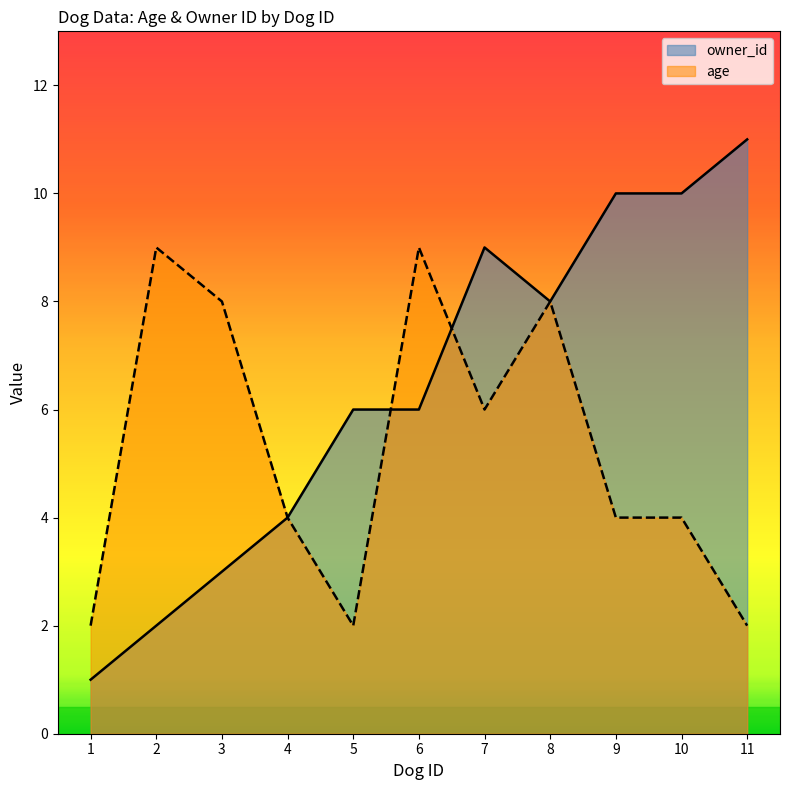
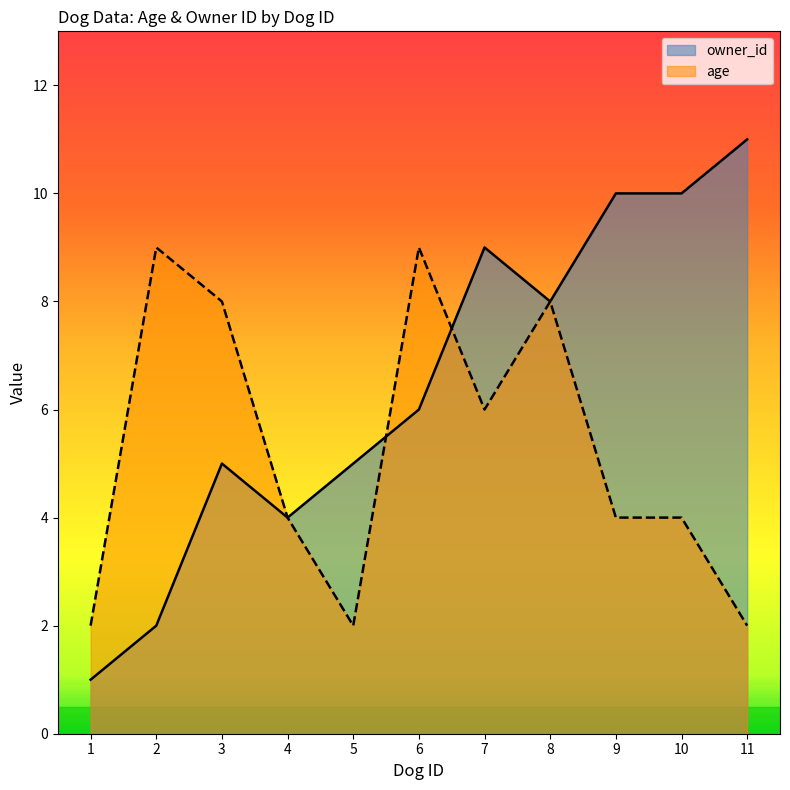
  {
    "owner_id": {
      "1": 1,
      "2": 2,
-     "3": 3,
-     "5": 6,
+     "3": 5,
+     "5": 5,
      "6": 6,
      "7": 9,
      "9": 10,
      "10": 10,
      "11": 11
    },
    "age": {
      "1": 2,
      "2": 9,
      "3": 8,
      "5": 2,
      "6": 9,
      "7": 6,
      "9": 4,
      "10": 4,
      "11": 2
    }
  }
